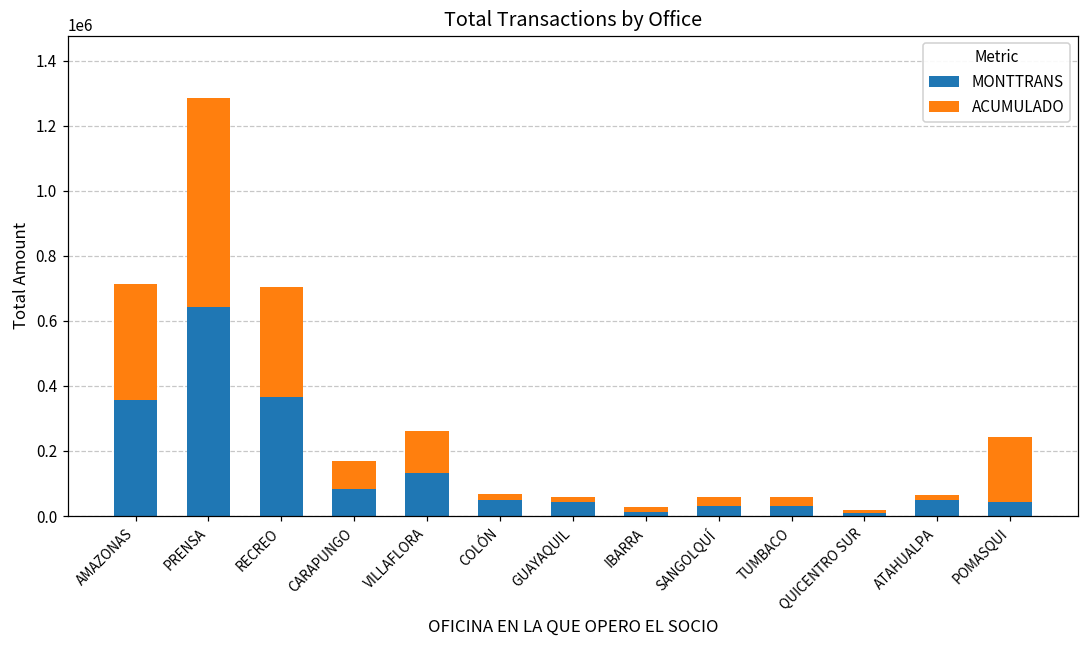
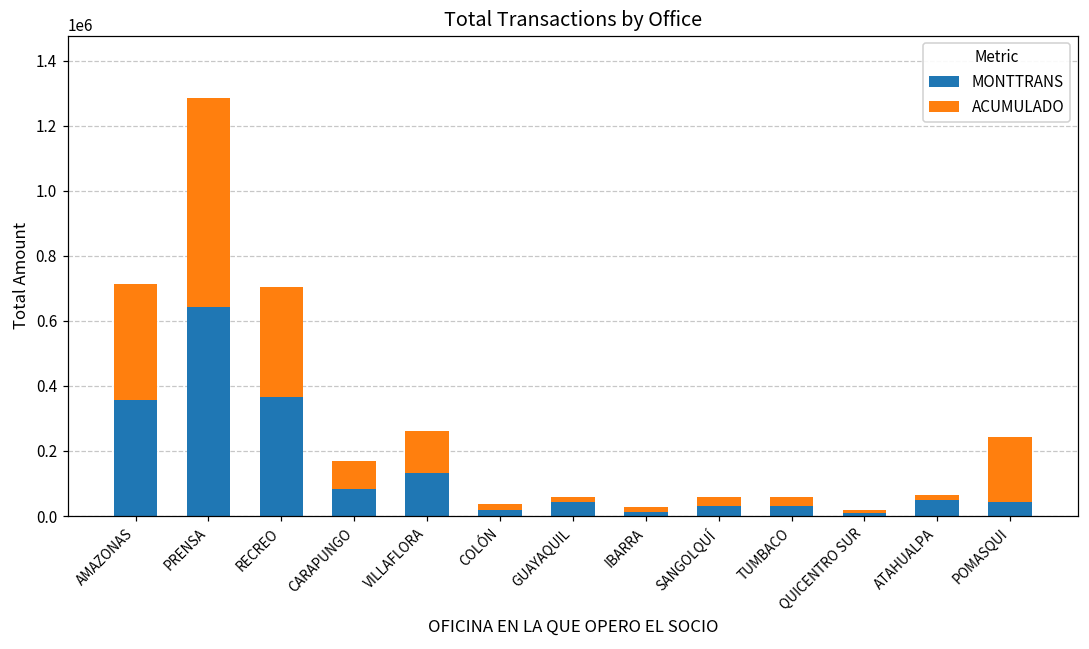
  {
    "MONTTRANS": {
      "AMAZONAS": 360000,
      "PRENSA": 640000,
      "RECREO": 370000,
      "CARAPUNGO": 80000,
      "VILLAFLORA": 130000,
-     "COLÓN": 50000,
+     "COLÓN": 20000,
      "GUAYAQUIL": 40000,
      "IBARRA": 10000,
      "SANGOLQUÍ": 30000,
      "TUMBACO": 30000,
      "QUICENTRO SUR": 10000,
      "ATAHUALPA": 50000,
      "POMASQUI": 40000
    },
    "ACUMULADO": {
      "AMAZONAS": 360000,
      "PRENSA": 640000,
      "RECREO": 340000,
      "CARAPUNGO": 80000,
      "VILLAFLORA": 130000,
      "COLÓN": 20000,
      "GUAYAQUIL": 20000,
      "IBARRA": 10000,
      "SANGOLQUÍ": 30000,
      "TUMBACO": 30000,
      "QUICENTRO SUR": 10000,
      "ATAHUALPA": 10000,
      "POMASQUI": 200000
    }
  }
